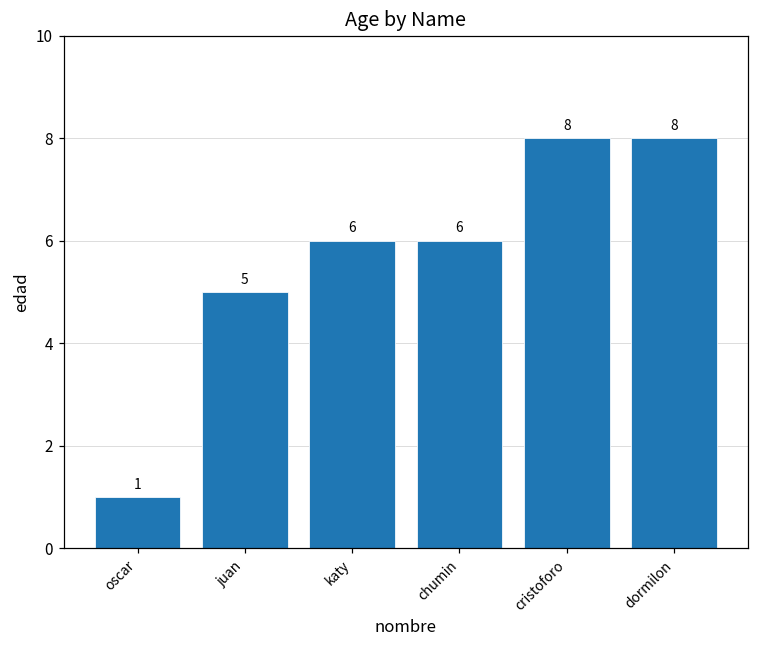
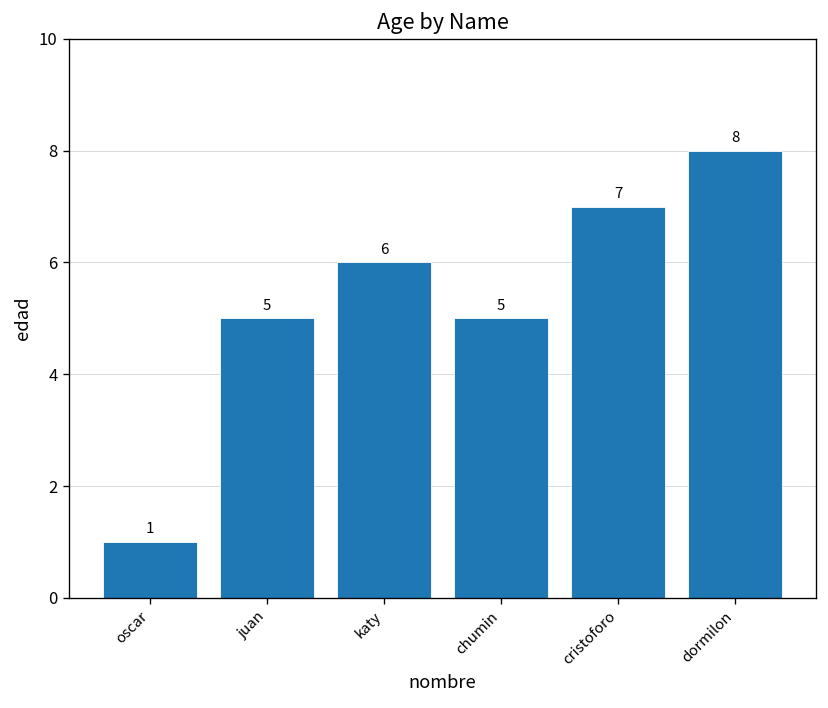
  {
    "oscar": 1,
    "juan": 5,
    "katy": 6,
-   "chumin": 6,
-   "cristoforo": 8,
+   "chumin": 5,
+   "cristoforo": 7,
    "dormilon": 8
  }
